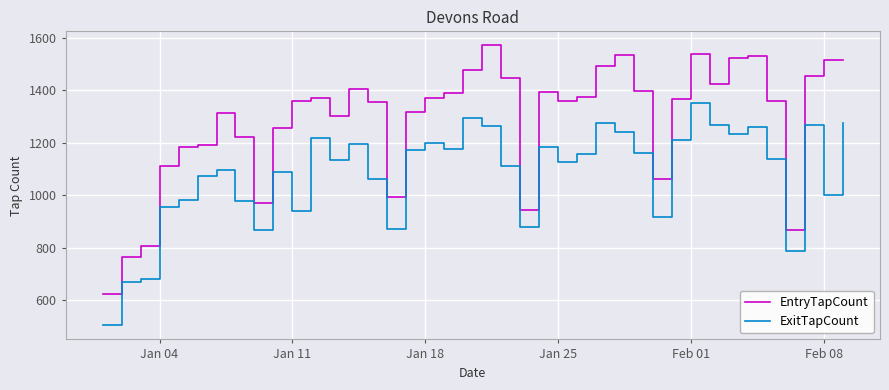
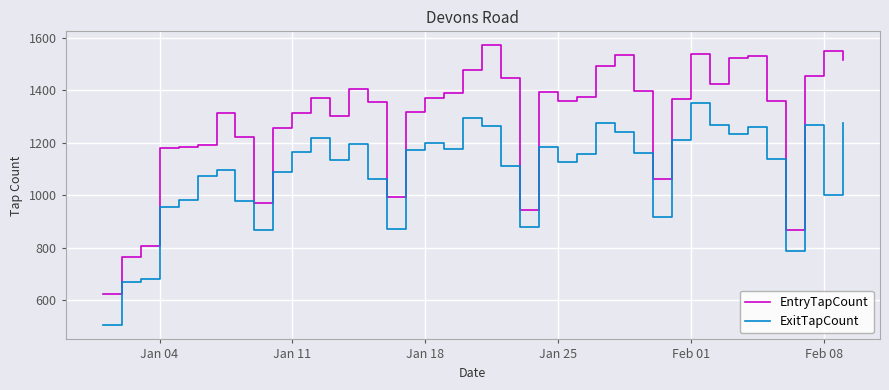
  {
    "EntryTapCount": {
-     "Jan 04": 1110,
-     "Jan 11": 1360,
+     "Jan 04": 1180,
+     "Jan 11": 1310,
      "Jan 18": 1370,
      "Jan 25": 1360,
      "Feb 01": 1540,
-     "Feb 08": 1520
+     "Feb 08": 1550
    },
    "ExitTapCount": {
      "Jan 04": 960,
-     "Jan 11": 940,
+     "Jan 11": 1160,
      "Jan 18": 1200,
      "Jan 25": 1130,
      "Feb 01": 1350,
      "Feb 08": 1000
    }
  }
